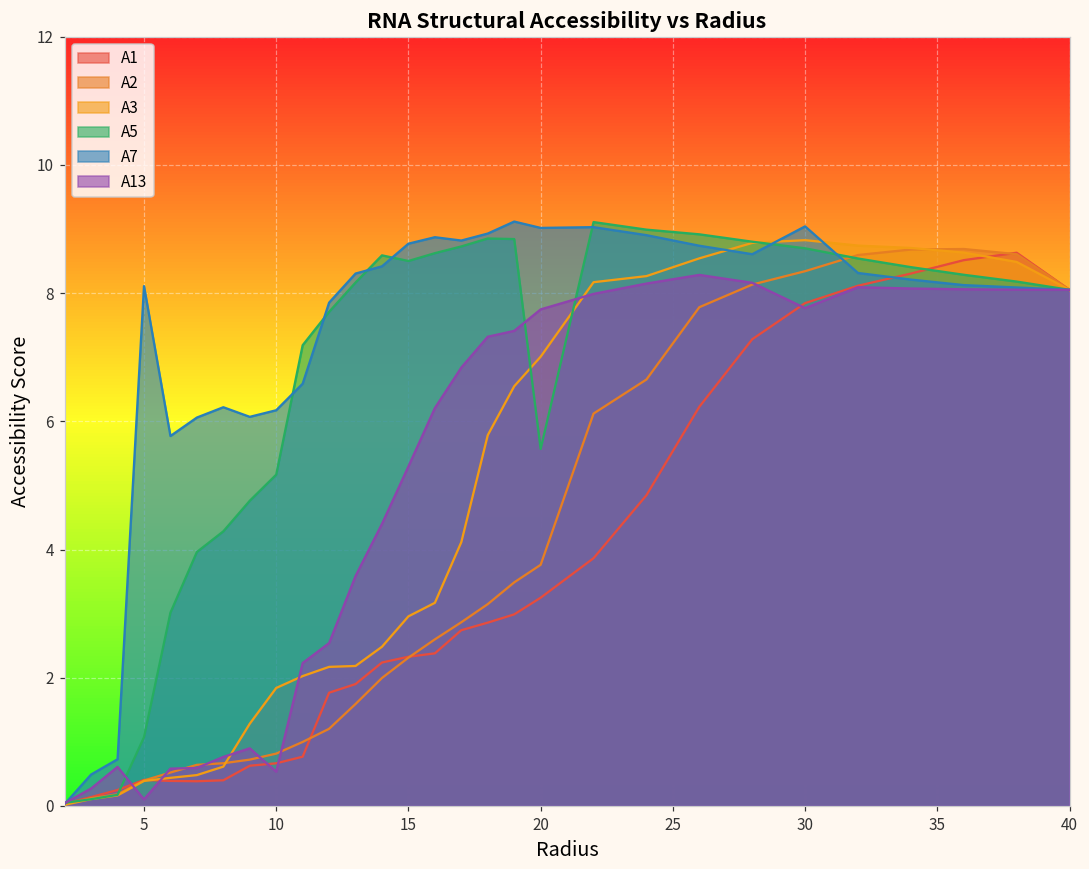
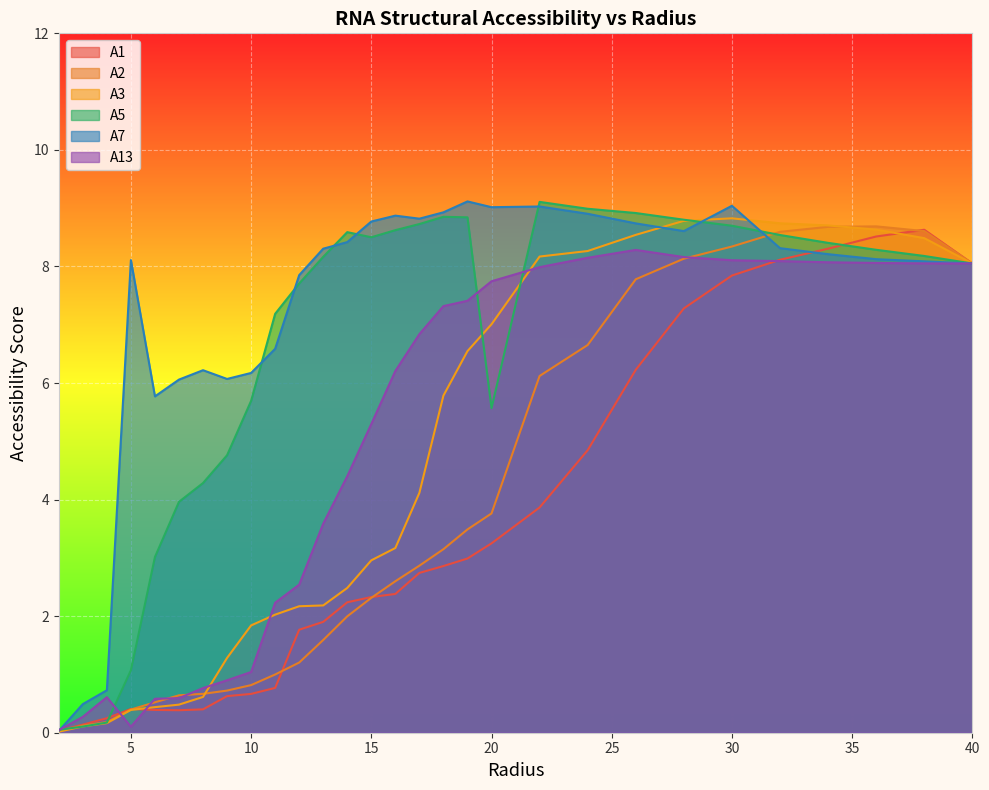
  {
    "A5": {
      "5": 1.1,
-     "10": 5.2,
+     "10": 5.7,
      "15": 8.5,
      "20": 5.6,
      "30": 8.7
    },
    "A7": {
      "5": 8.1,
      "10": 6.2,
      "15": 8.8,
      "20": 9.0,
      "30": 9.0
    },
    "A13": {
      "5": 0.1,
-     "10": 0.5,
+     "10": 1.0,
      "15": 5.3,
      "20": 7.7,
-     "30": 7.8
+     "30": 8.1
    }
  }
